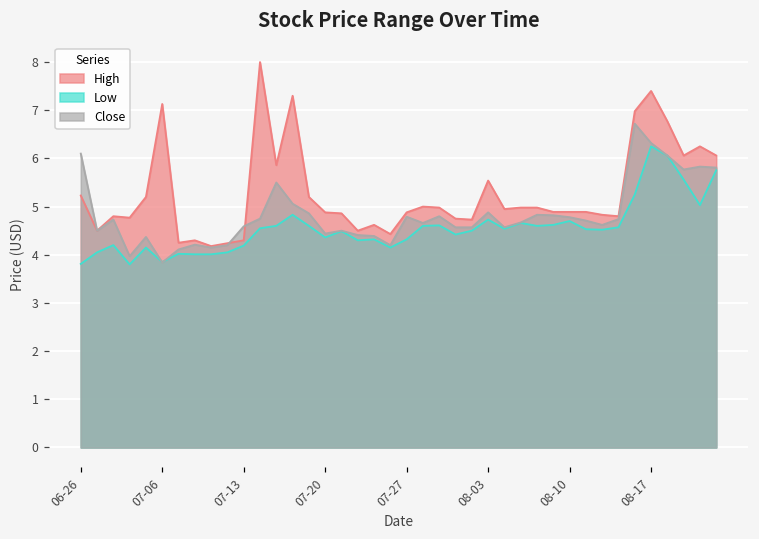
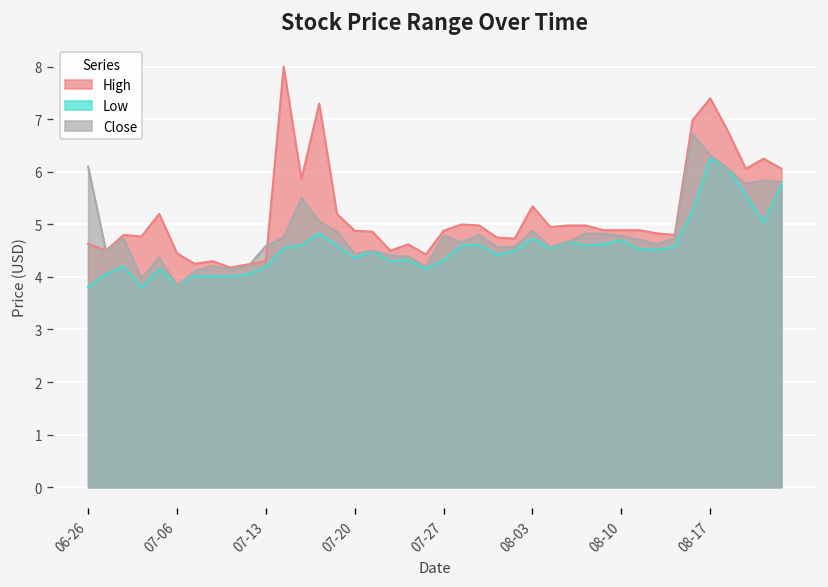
  {
    "High": {
-     "06-26": 5.2,
-     "07-06": 7.1,
+     "06-26": 4.6,
+     "07-06": 4.5,
      "07-13": 4.3,
      "07-20": 4.9,
      "07-27": 4.9,
-     "08-03": 5.5,
+     "08-03": 5.3,
      "08-10": 4.9,
      "08-17": 7.4
    },
    "Low": {
      "06-26": 3.8,
      "07-13": 4.2,
      "07-20": 4.4,
      "07-27": 4.3,
      "08-03": 4.7,
      "08-10": 4.7,
      "08-17": 6.3
    },
    "Close": {
      "06-26": 6.1,
      "07-13": 4.6,
      "07-20": 4.4,
      "07-27": 4.8,
      "08-03": 4.9,
      "08-10": 4.8,
      "08-17": 6.3
    }
  }
